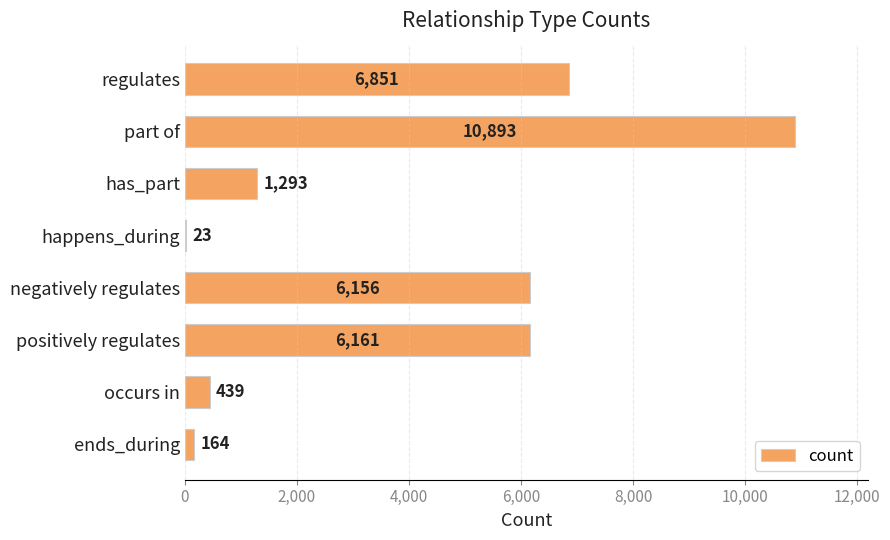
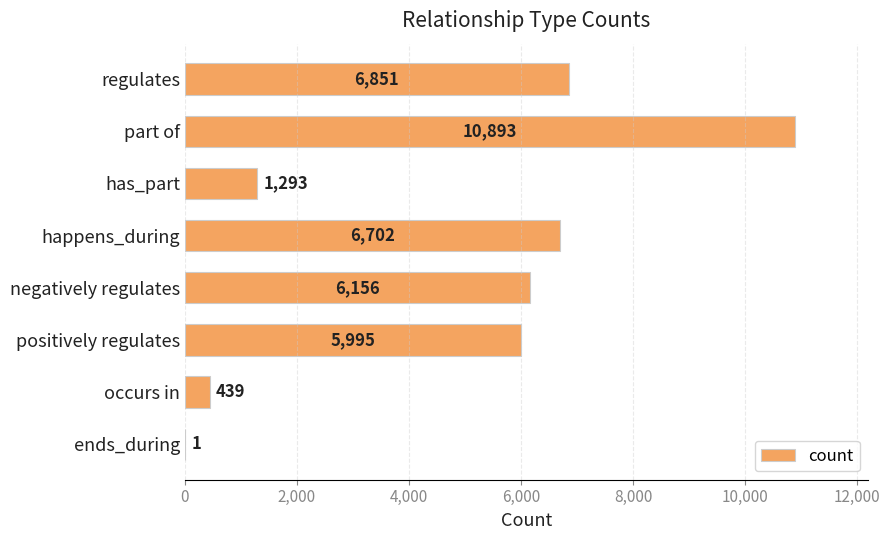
  {
    "regulates": "6,851",
    "part of": "10,893",
    "has_part": "1,293",
-   "happens_during": "23",
+   "happens_during": "6,702",
    "negatively regulates": "6,156",
-   "positively regulates": "6,161",
+   "positively regulates": "5,995",
    "occurs in": "439",
-   "ends_during": "164"
+   "ends_during": "1"
  }
